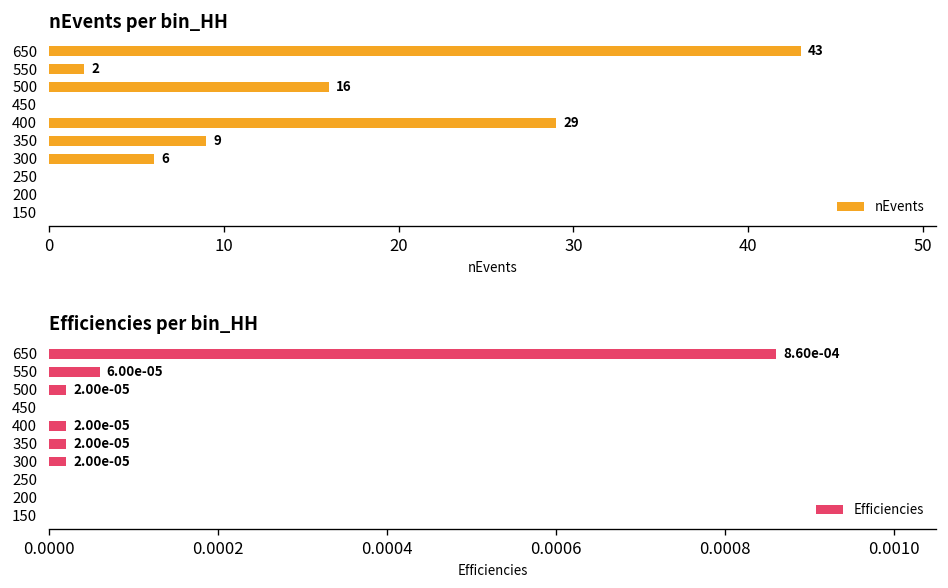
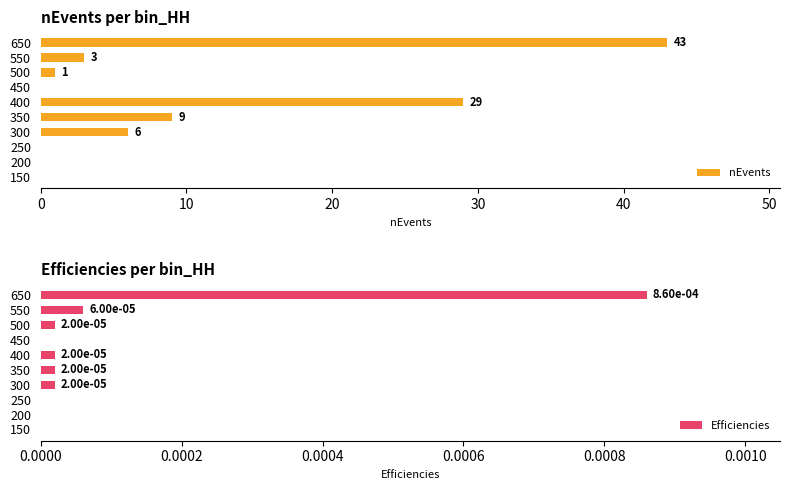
  {
    "nEvents per bin_HH": {
      "650": "43",
-     "550": "2",
-     "500": "16",
+     "550": "3",
+     "500": "1",
      "400": "29",
      "350": "9",
      "300": "6"
    },
    "Efficiencies per bin_HH": {
      "650": "8.60e-04",
      "550": "6.00e-05",
      "500": "2.00e-05",
      "400": "2.00e-05",
      "350": "2.00e-05",
      "300": "2.00e-05"
    }
  }
